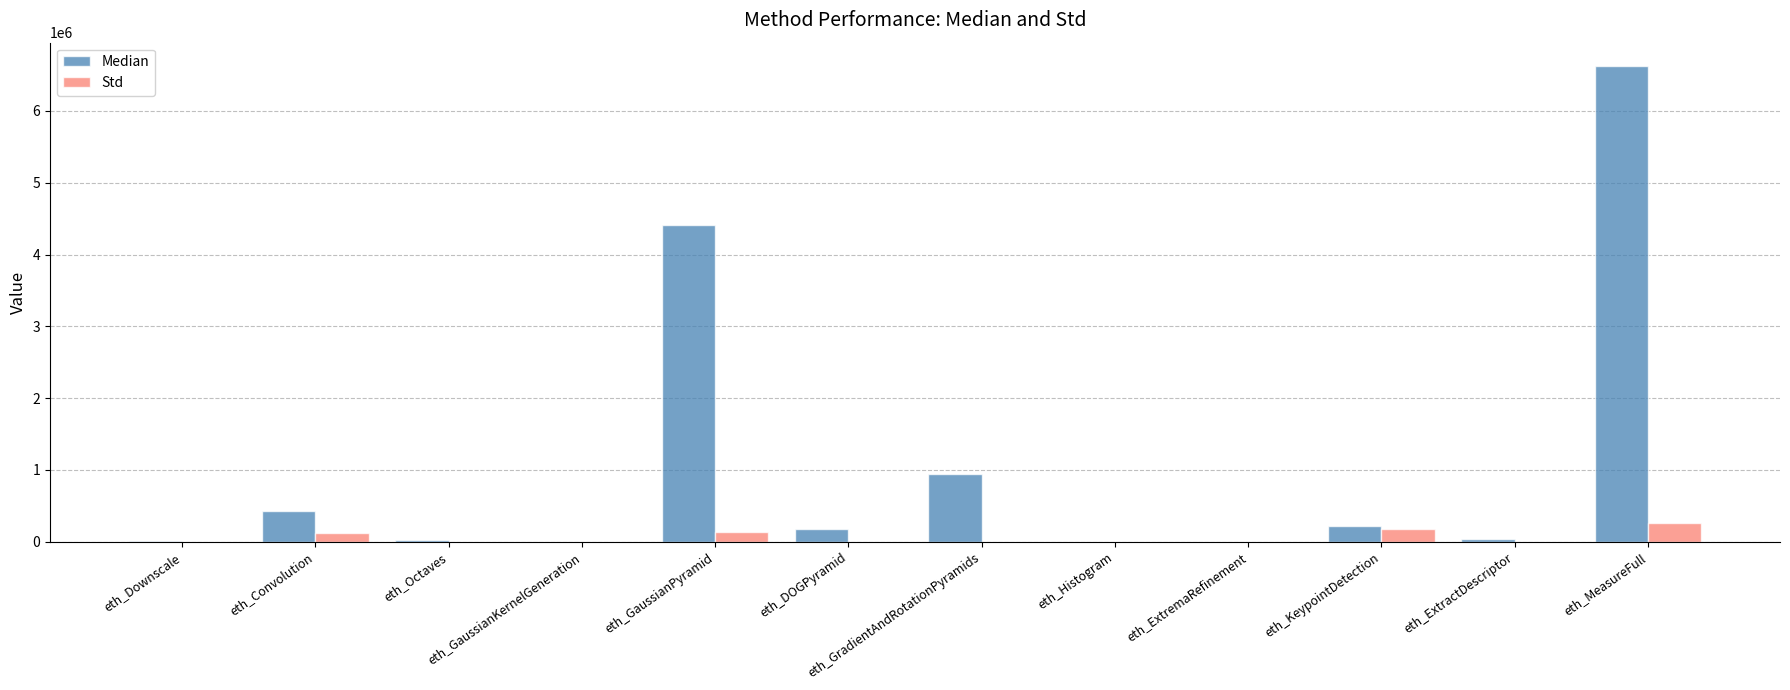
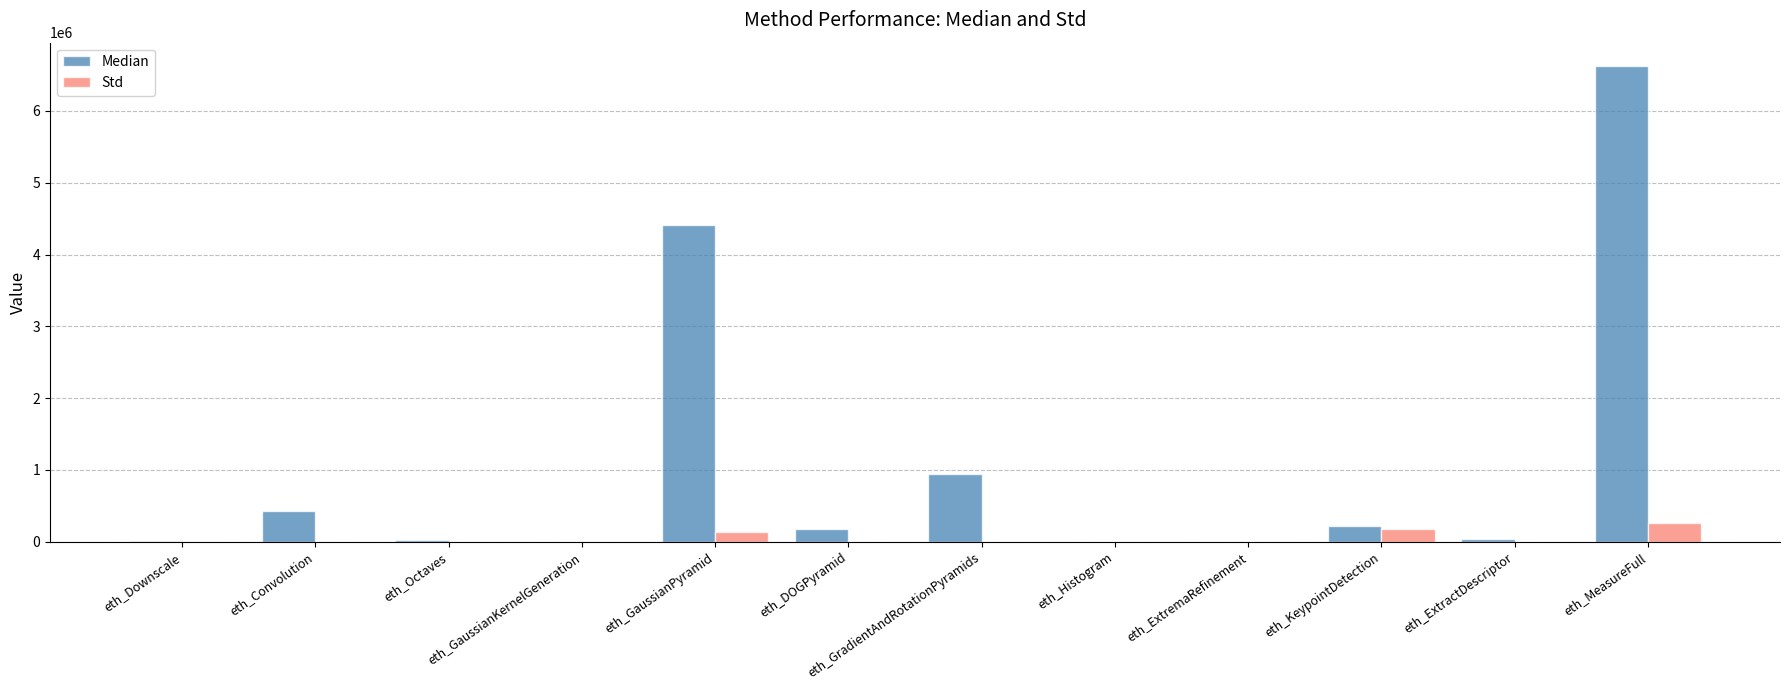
  {
    "Median": {
      "eth_Convolution": 400000,
      "eth_GaussianKernelGeneration": 0,
      "eth_GaussianPyramid": 4400000,
      "eth_DOGPyramid": 200000,
      "eth_GradientAndRotationPyramids": 900000,
      "eth_ExtremaRefinement": 0,
      "eth_KeypointDetection": 200000,
      "eth_ExtractDescriptor": 0,
      "eth_MeasureFull": 6600000
    },
    "Std": {
-     "eth_Convolution": 100000,
+     "eth_Convolution": 0,
      "eth_GaussianKernelGeneration": 0,
      "eth_GaussianPyramid": 100000,
      "eth_Histogram": 0,
      "eth_ExtremaRefinement": 0,
      "eth_KeypointDetection": 200000,
      "eth_MeasureFull": 300000
    }
  }
